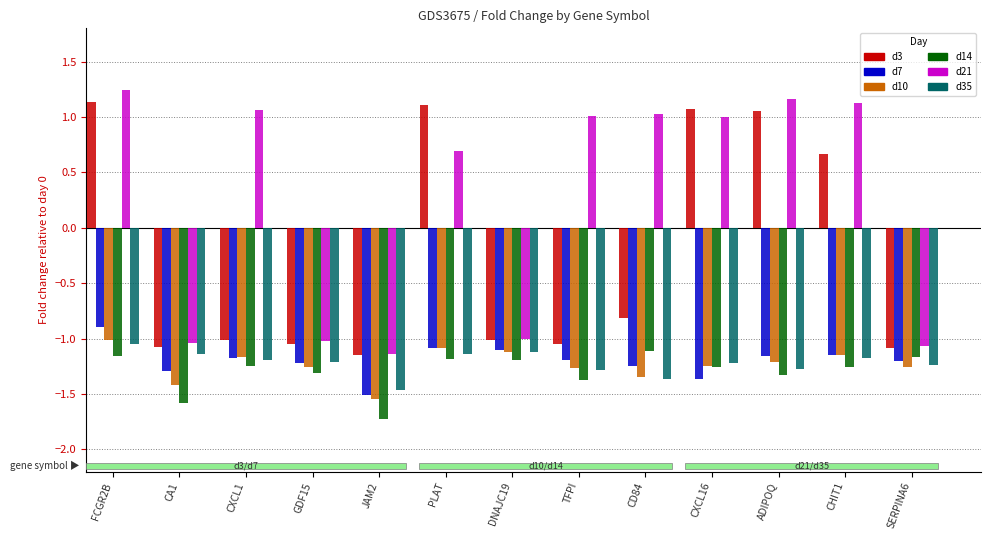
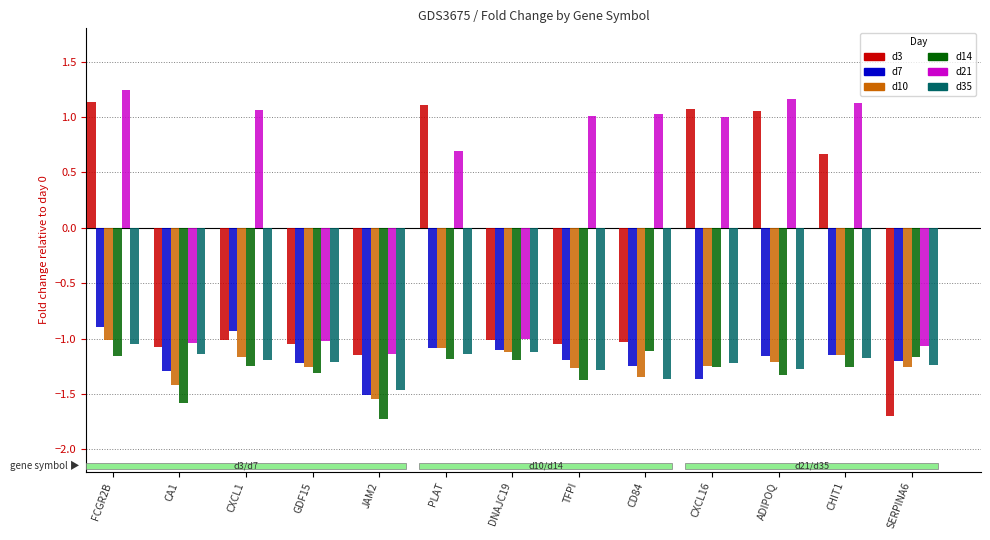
  {
    "d3": {
      "FCGR2B": 1.14,
      "CA1": -1.08,
      "CXCL1": -1.01,
      "GDF15": -1.05,
      "JAM2": -1.15,
      "PLAT": 1.11,
      "DNAJC19": -1.01,
      "TFPI": -1.05,
-     "CD84": -0.81,
+     "CD84": -1.03,
      "CXCL16": 1.07,
      "ADIPOQ": 1.05,
      "CHIT1": 0.67,
-     "SERPINA6": -1.09
+     "SERPINA6": -1.70
    },
    "d7": {
      "FCGR2B": -0.89,
      "CA1": -1.30,
-     "CXCL1": -1.17,
+     "CXCL1": -0.94,
      "GDF15": -1.22,
      "JAM2": -1.51,
      "PLAT": -1.08,
      "DNAJC19": -1.10,
      "TFPI": -1.19,
      "CD84": -1.24,
      "CXCL16": -1.36,
      "ADIPOQ": -1.16,
      "CHIT1": -1.14,
      "SERPINA6": -1.20
    },
    "d10": {
      "FCGR2B": -1.01,
      "CA1": -1.42,
      "CXCL1": -1.17,
      "GDF15": -1.26,
      "JAM2": -1.55,
      "PLAT": -1.09,
      "DNAJC19": -1.12,
      "TFPI": -1.26,
      "CD84": -1.35,
      "CXCL16": -1.25,
      "ADIPOQ": -1.22,
      "CHIT1": -1.15,
      "SERPINA6": -1.25
    },
    "d14": {
      "FCGR2B": -1.15,
      "CA1": -1.58,
      "CXCL1": -1.25,
      "GDF15": -1.31,
      "JAM2": -1.73,
      "PLAT": -1.18,
      "DNAJC19": -1.19,
      "TFPI": -1.37,
      "CD84": -1.11,
      "CXCL16": -1.25,
      "ADIPOQ": -1.33,
      "CHIT1": -1.26,
      "SERPINA6": -1.17
    },
    "d21": {
      "FCGR2B": 1.24,
      "CA1": -1.04,
      "CXCL1": 1.06,
      "GDF15": -1.02,
      "JAM2": -1.14,
      "PLAT": 0.69,
      "DNAJC19": -1.00,
      "TFPI": 1.01,
      "CD84": 1.03,
      "CXCL16": 1.00,
      "ADIPOQ": 1.16,
      "CHIT1": 1.13,
      "SERPINA6": -1.07
    },
    "d35": {
      "FCGR2B": -1.04,
      "CA1": -1.14,
      "CXCL1": -1.20,
      "GDF15": -1.21,
      "JAM2": -1.47,
      "PLAT": -1.14,
      "DNAJC19": -1.12,
      "TFPI": -1.28,
      "CD84": -1.37,
      "CXCL16": -1.22,
      "ADIPOQ": -1.28,
      "CHIT1": -1.17,
      "SERPINA6": -1.24
    }
  }
